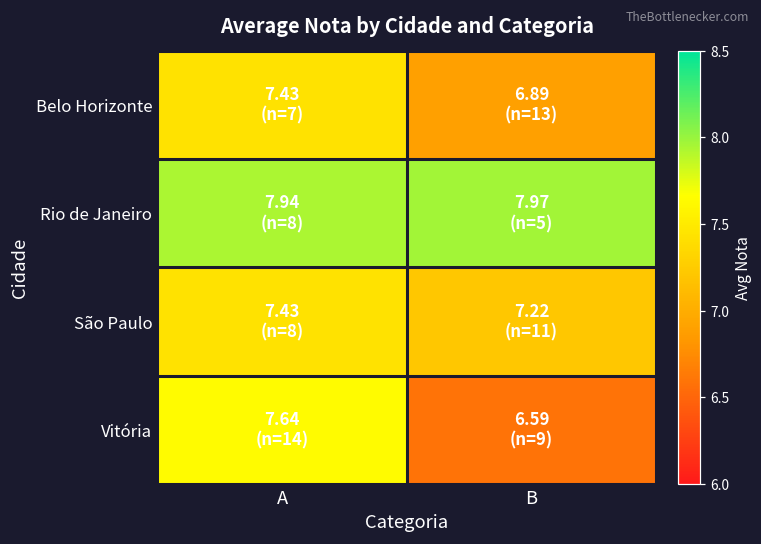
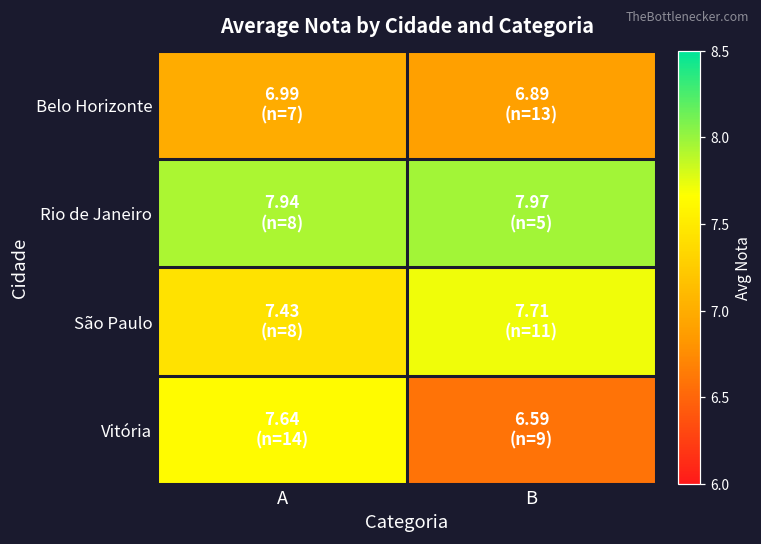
  {
    "Belo Horizonte": {
-     "A": 7.43
+     "A": 6.99
    },
    "São Paulo": {
-     "B": 7.22
+     "B": 7.71
    }
  }
